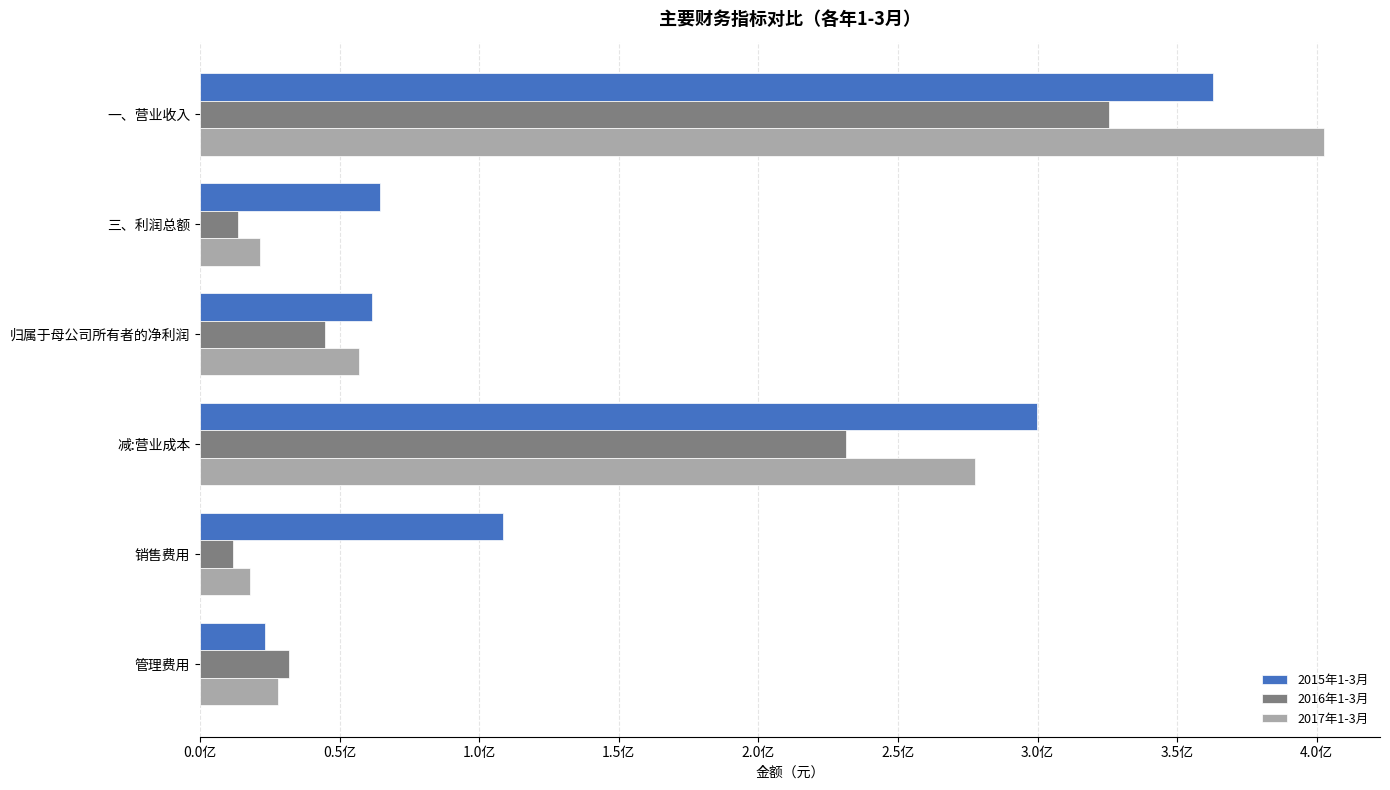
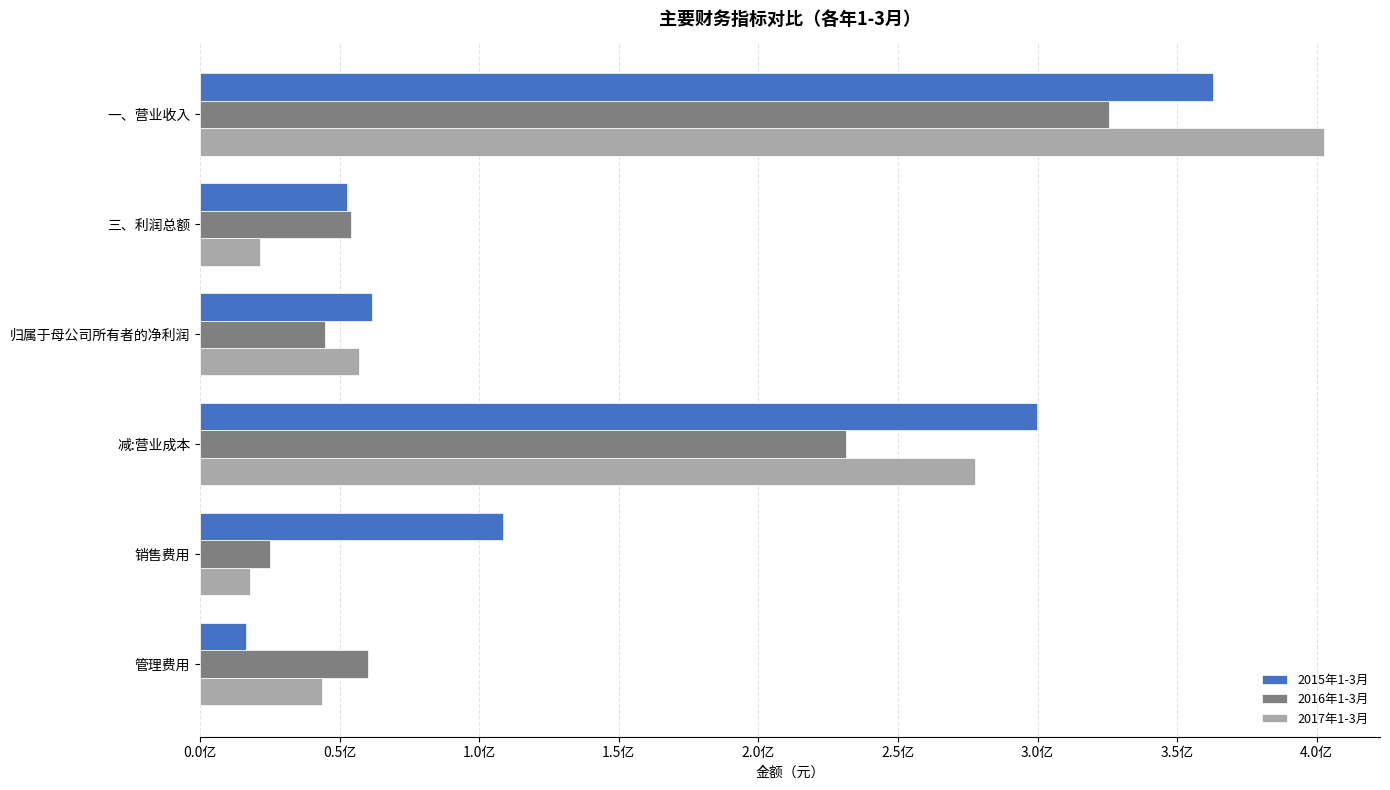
  {
    "2015年1-3月": {
      "一、营业收入": "3.63亿",
-     "三、利润总额": "0.65亿",
+     "三、利润总额": "0.53亿",
      "归属于母公司所有者的净利润": "0.61亿",
      "减:营业成本": "3.00亿",
      "销售费用": "1.08亿",
-     "管理费用": "0.23亿"
+     "管理费用": "0.16亿"
    },
    "2016年1-3月": {
      "一、营业收入": "3.26亿",
-     "三、利润总额": "0.13亿",
+     "三、利润总额": "0.54亿",
      "归属于母公司所有者的净利润": "0.45亿",
      "减:营业成本": "2.31亿",
-     "销售费用": "0.12亿",
-     "管理费用": "0.32亿"
+     "销售费用": "0.25亿",
+     "管理费用": "0.60亿"
    },
    "2017年1-3月": {
      "一、营业收入": "4.03亿",
      "三、利润总额": "0.21亿",
      "归属于母公司所有者的净利润": "0.57亿",
      "减:营业成本": "2.77亿",
      "销售费用": "0.18亿",
-     "管理费用": "0.28亿"
+     "管理费用": "0.44亿"
    }
  }
